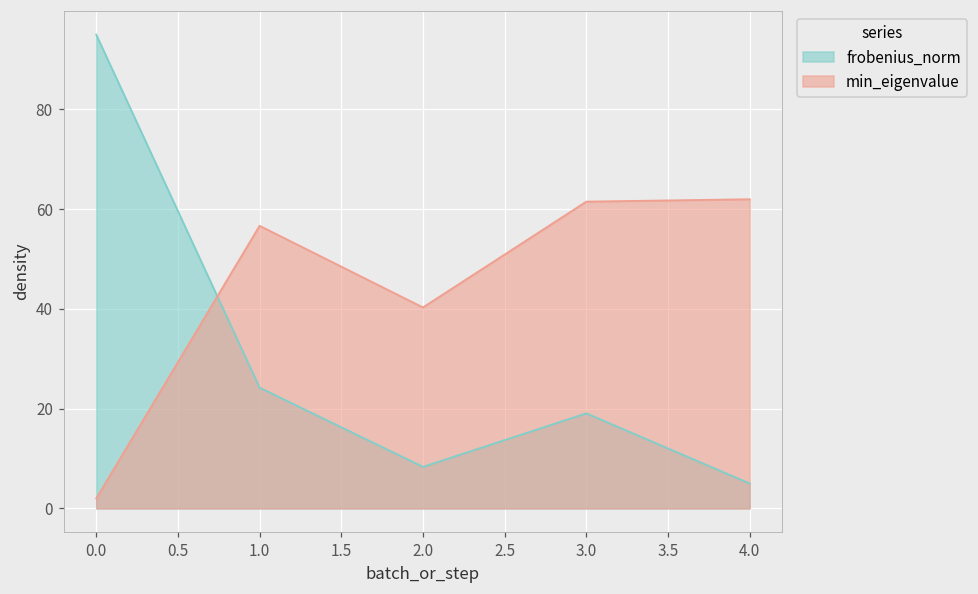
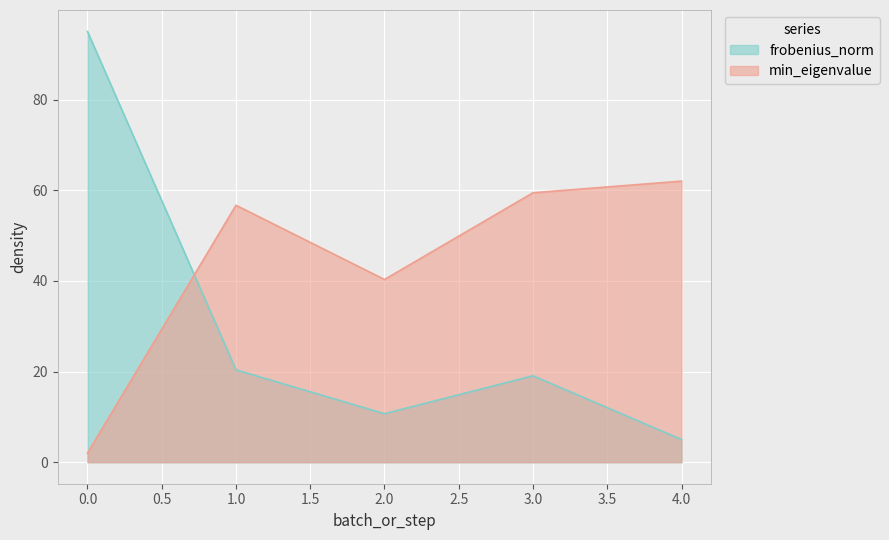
  {
    "frobenius_norm": {
      "0.0": 95,
-     "1.0": 24,
-     "2.0": 8,
+     "1.0": 20,
+     "2.0": 11,
      "3.0": 19,
      "4.0": 5
    },
    "min_eigenvalue": {
      "0.0": 2,
      "1.0": 57,
      "2.0": 40,
-     "3.0": 62,
+     "3.0": 59,
      "4.0": 62
    }
  }
